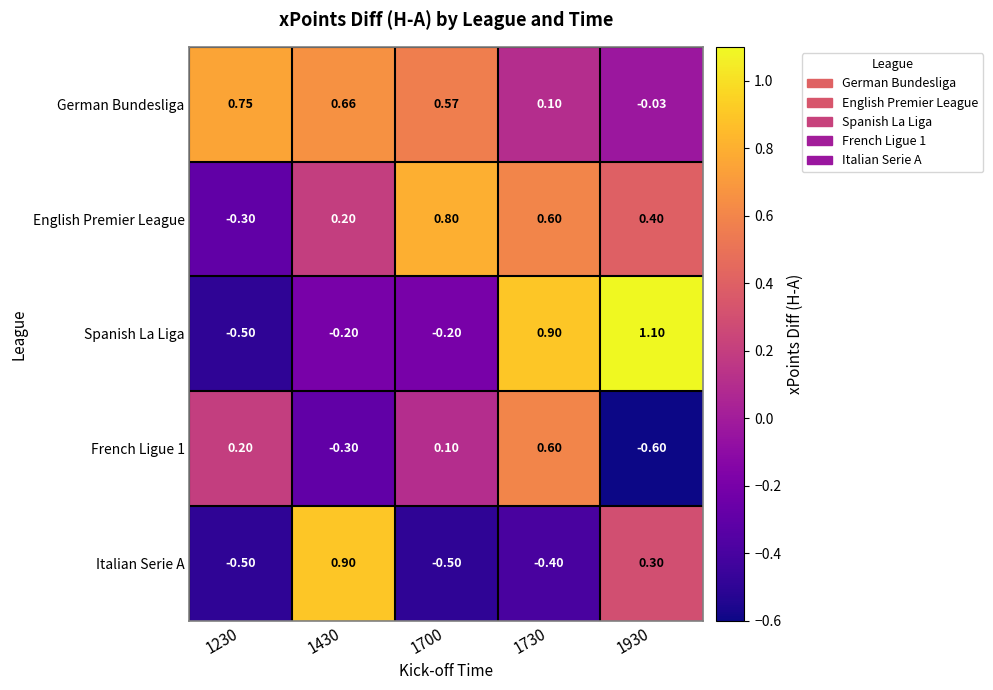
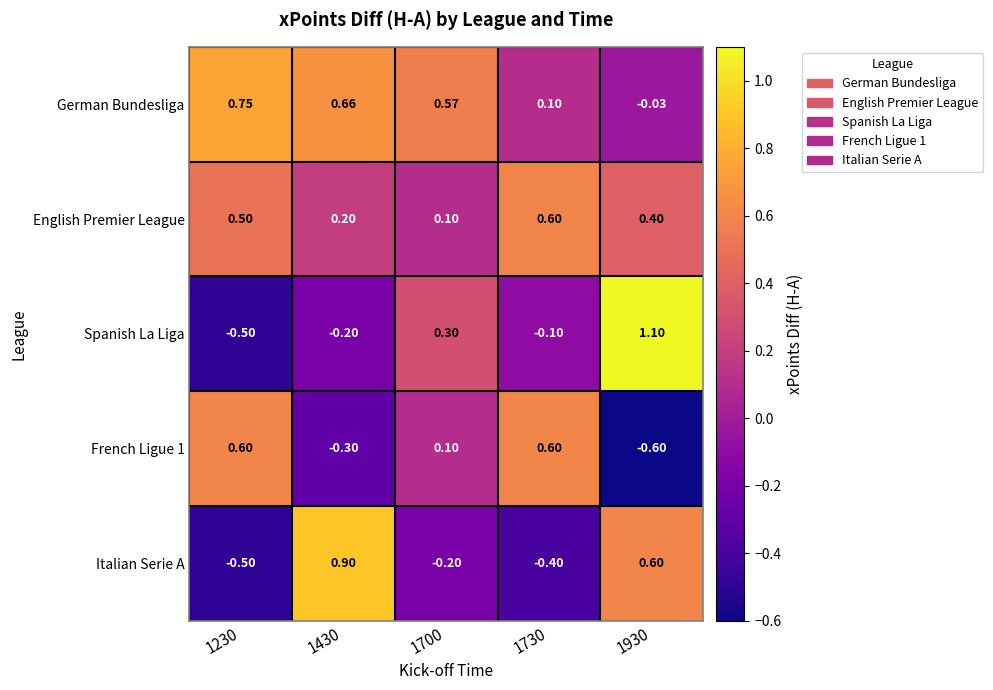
  {
    "German Bundesliga": {
      "1230": 0.75,
      "1430": 0.66,
      "1700": 0.57,
      "1730": 0.10,
      "1930": -0.03
    },
    "English Premier League": {
-     "1230": -0.30,
+     "1230": 0.50,
      "1430": 0.20,
-     "1700": 0.80,
+     "1700": 0.10,
      "1730": 0.60,
      "1930": 0.40
    },
    "Spanish La Liga": {
      "1230": -0.50,
      "1430": -0.20,
-     "1700": -0.20,
-     "1730": 0.90,
+     "1700": 0.30,
+     "1730": -0.10,
      "1930": 1.10
    },
    "French Ligue 1": {
-     "1230": 0.20,
+     "1230": 0.60,
      "1430": -0.30,
      "1700": 0.10,
      "1730": 0.60,
      "1930": -0.60
    },
    "Italian Serie A": {
      "1230": -0.50,
      "1430": 0.90,
-     "1700": -0.50,
+     "1700": -0.20,
      "1730": -0.40,
-     "1930": 0.30
+     "1930": 0.60
    }
  }
